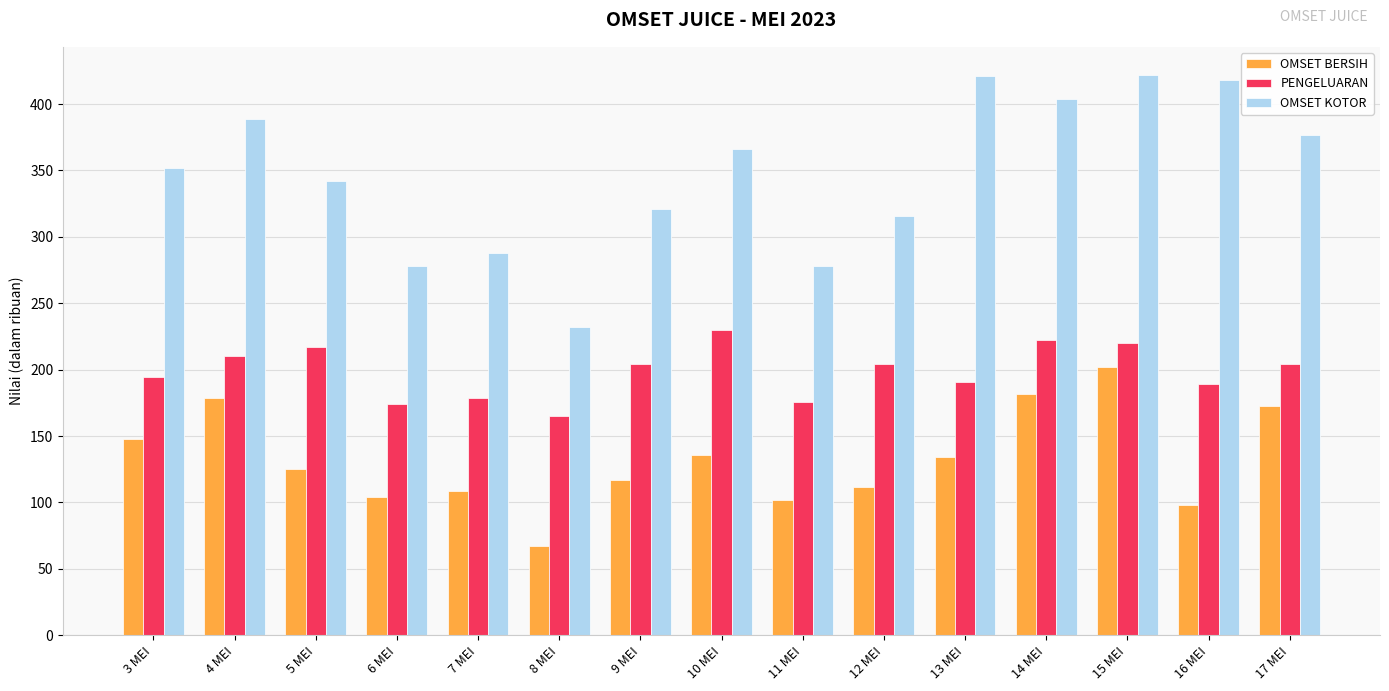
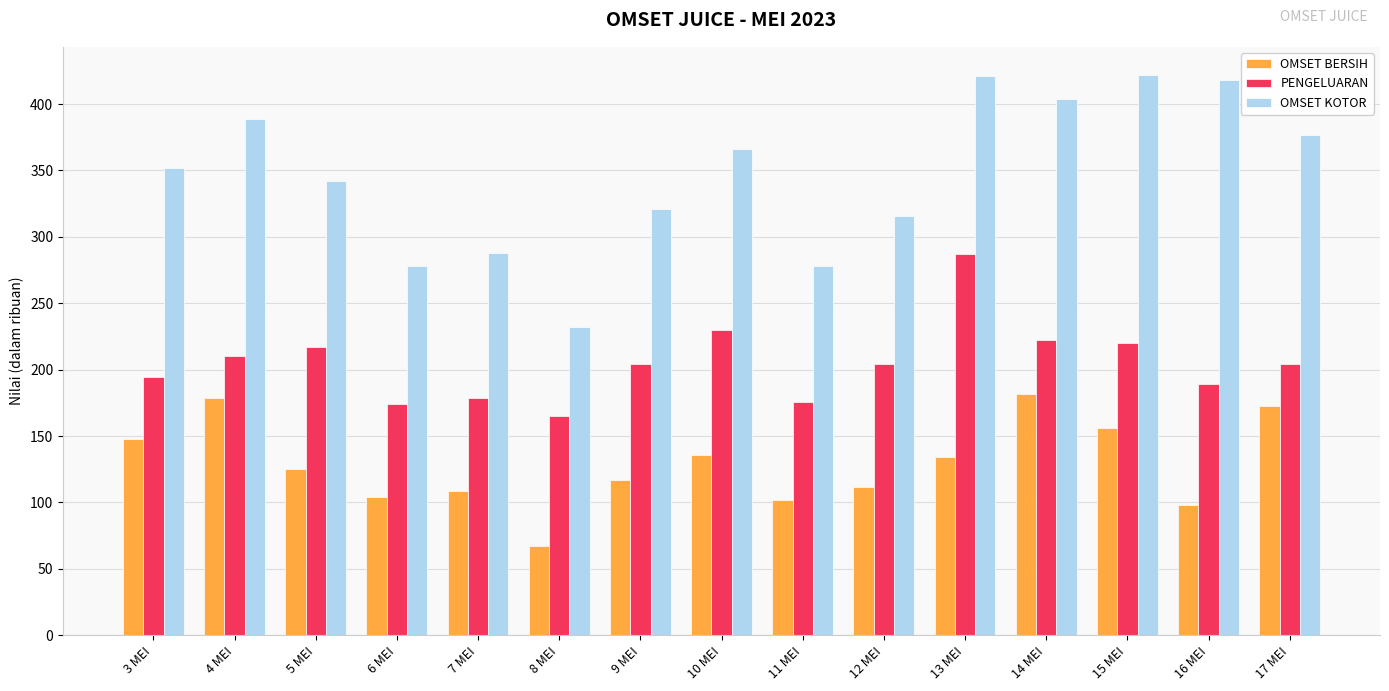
  {
    "OMSET BERSIH": {
      "3 MEI": 148,
      "4 MEI": 179,
      "5 MEI": 125,
      "6 MEI": 104,
      "7 MEI": 109,
      "8 MEI": 67,
      "9 MEI": 117,
      "10 MEI": 136,
      "11 MEI": 102,
      "12 MEI": 112,
      "13 MEI": 134,
      "14 MEI": 182,
-     "15 MEI": 202,
+     "15 MEI": 156,
      "16 MEI": 98,
      "17 MEI": 173
    },
    "PENGELUARAN": {
      "3 MEI": 195,
      "4 MEI": 210,
      "5 MEI": 217,
      "6 MEI": 174,
      "7 MEI": 179,
      "8 MEI": 165,
      "9 MEI": 204,
      "10 MEI": 230,
      "11 MEI": 176,
      "12 MEI": 204,
-     "13 MEI": 191,
+     "13 MEI": 287,
      "14 MEI": 222,
      "15 MEI": 220,
      "16 MEI": 189,
      "17 MEI": 204
    },
    "OMSET KOTOR": {
      "3 MEI": 352,
      "4 MEI": 389,
      "5 MEI": 342,
      "6 MEI": 278,
      "7 MEI": 288,
      "8 MEI": 232,
      "9 MEI": 321,
      "10 MEI": 366,
      "11 MEI": 278,
      "12 MEI": 316,
      "13 MEI": 421,
      "14 MEI": 404,
      "15 MEI": 422,
      "16 MEI": 418,
      "17 MEI": 377
    }
  }
